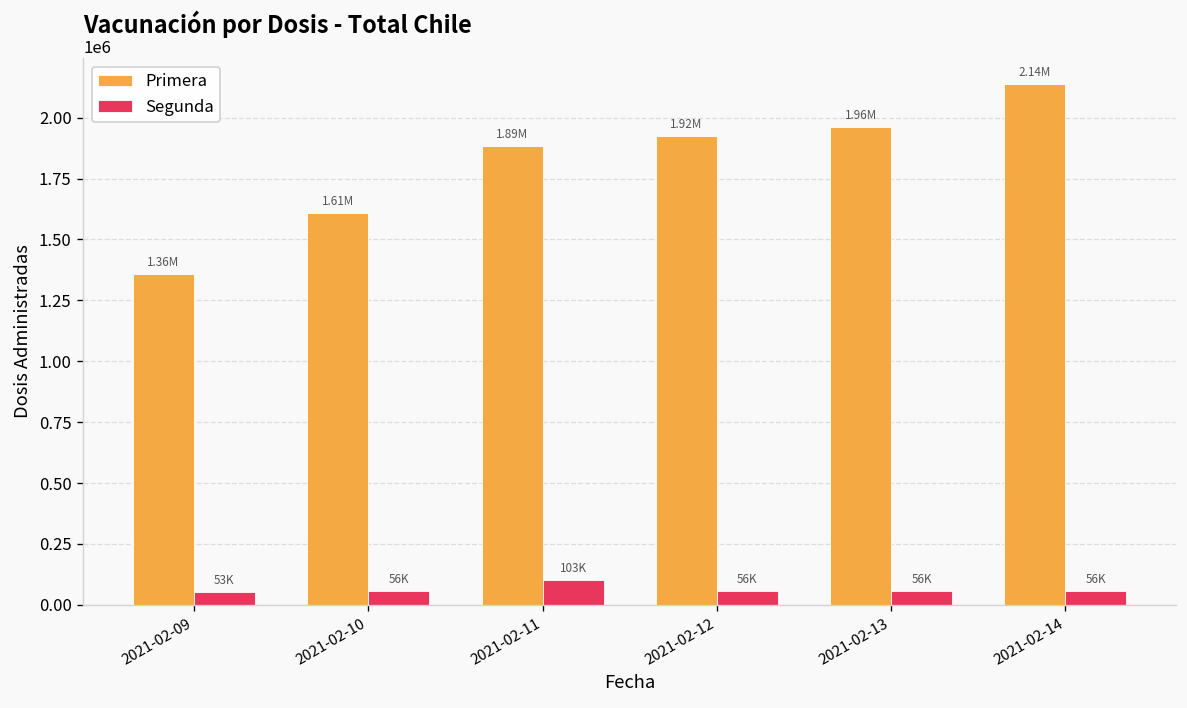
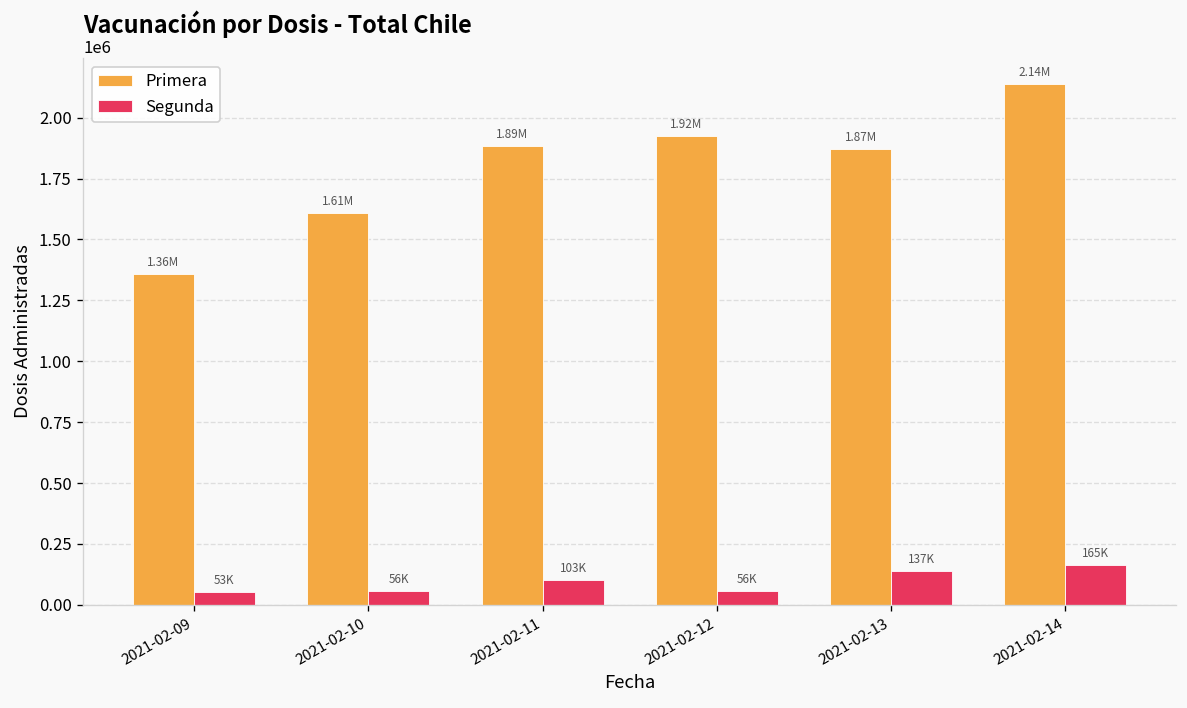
  {
    "Primera": {
      "2021-02-09": "1.36M",
      "2021-02-10": "1.61M",
      "2021-02-11": "1.89M",
      "2021-02-12": "1.92M",
-     "2021-02-13": "1.96M",
+     "2021-02-13": "1.87M",
      "2021-02-14": "2.14M"
    },
    "Segunda": {
      "2021-02-09": "53K",
      "2021-02-10": "56K",
      "2021-02-11": "103K",
      "2021-02-12": "56K",
-     "2021-02-13": "56K",
-     "2021-02-14": "56K"
+     "2021-02-13": "137K",
+     "2021-02-14": "165K"
    }
  }
